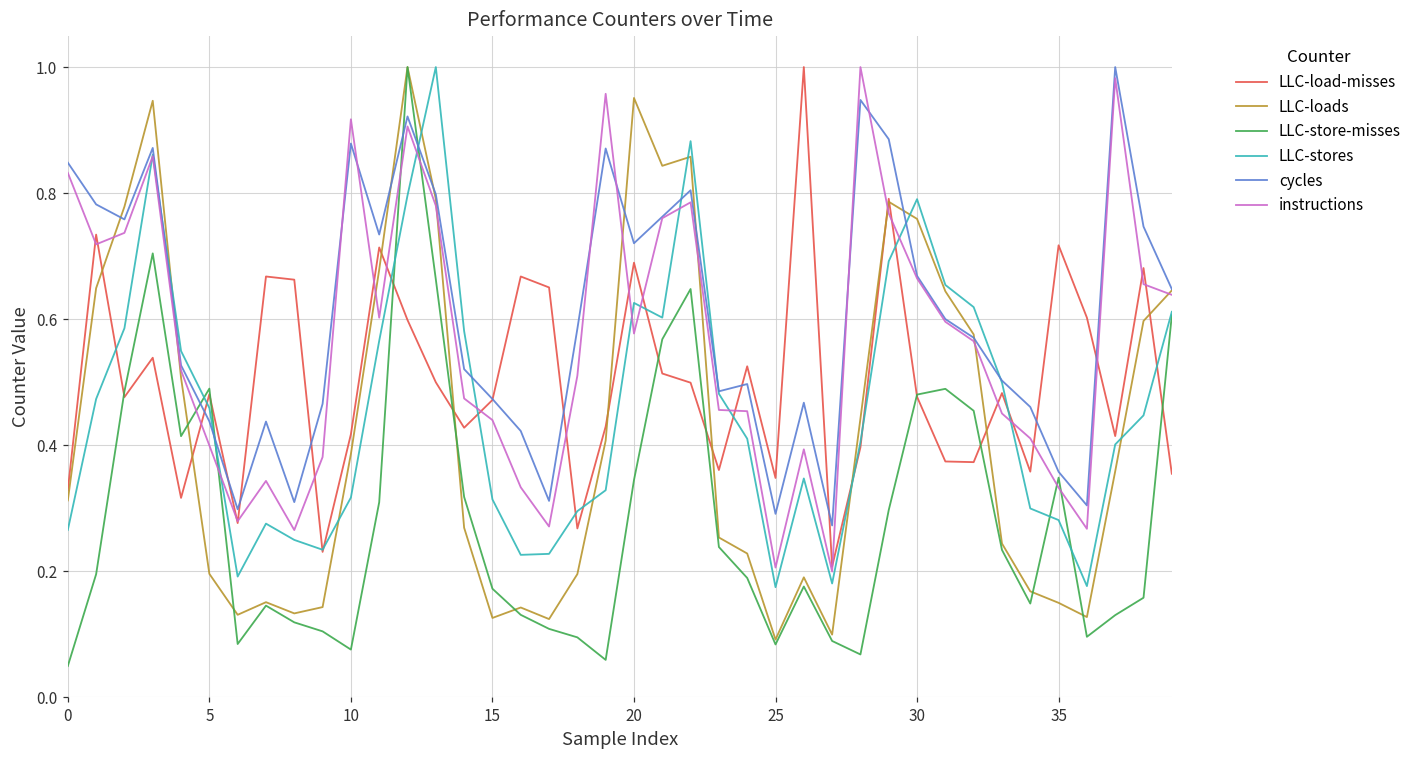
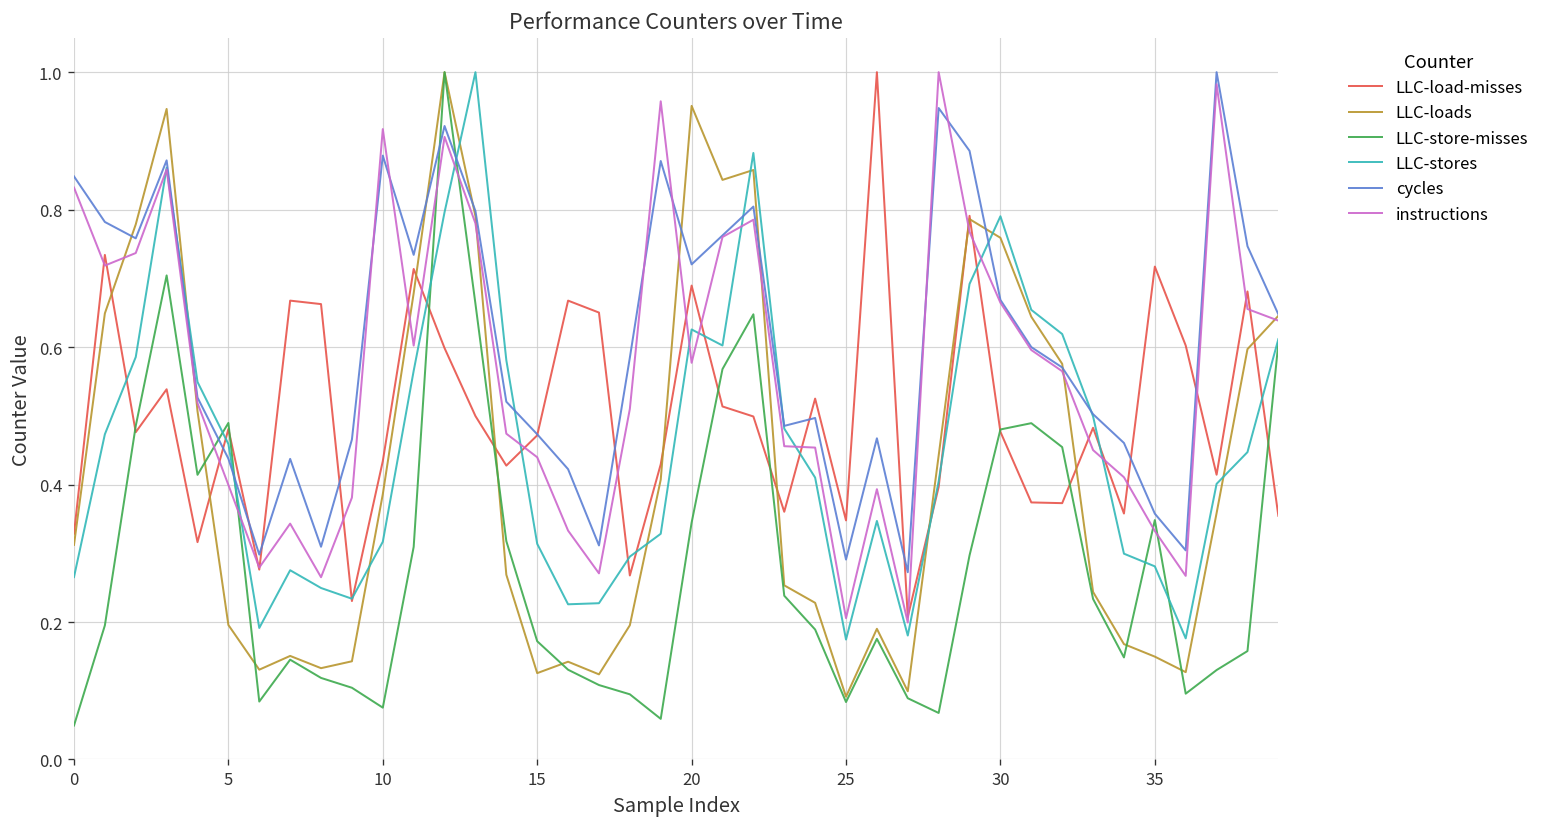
  {
    "LLC-load-misses": {
      "0": 0.33,
      "5": 0.48,
-     "10": 0.42,
+     "10": 0.43,
      "20": 0.69,
      "25": 0.35,
      "35": 0.72
    },
    "LLC-loads": {
      "0": 0.31,
      "5": 0.20,
      "10": 0.39,
      "15": 0.13,
      "20": 0.95,
      "25": 0.09,
      "30": 0.76,
      "35": 0.15
    },
    "LLC-store-misses": {
      "0": 0.05,
      "5": 0.49,
      "10": 0.08,
      "15": 0.17,
      "20": 0.34,
      "25": 0.08,
      "35": 0.35
    },
    "LLC-stores": {
      "0": 0.27,
      "5": 0.46,
      "10": 0.32,
      "15": 0.31,
      "20": 0.63,
      "25": 0.17,
      "30": 0.79,
      "35": 0.28
    },
    "cycles": {
      "0": 0.85,
      "5": 0.44,
      "10": 0.88,
      "20": 0.72,
      "25": 0.29,
      "35": 0.36
    },
    "instructions": {
      "0": 0.83,
      "5": 0.40,
      "10": 0.92,
      "15": 0.44,
      "20": 0.58,
      "25": 0.21,
      "35": 0.33
    }
  }
